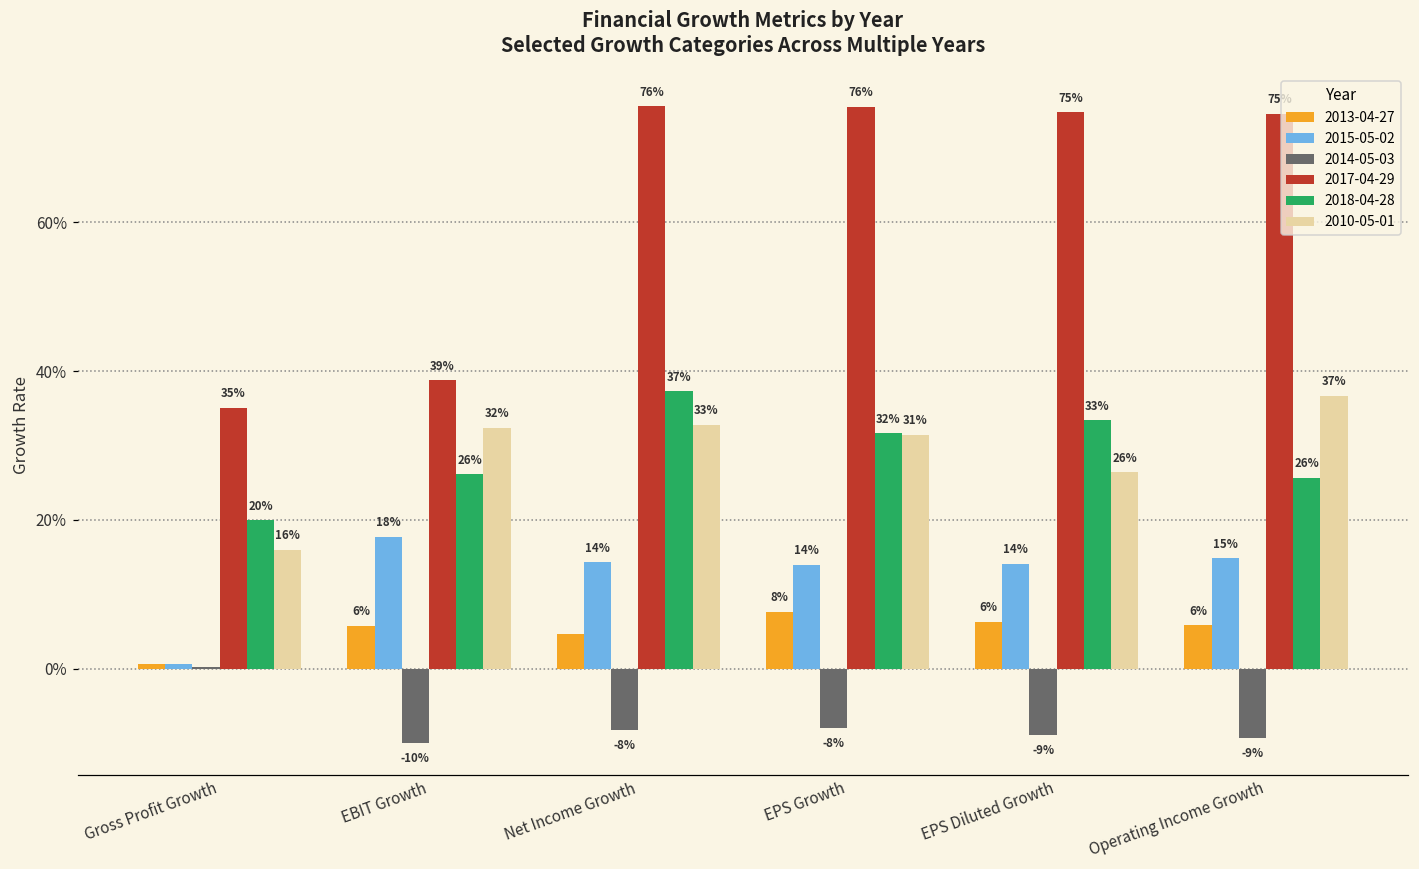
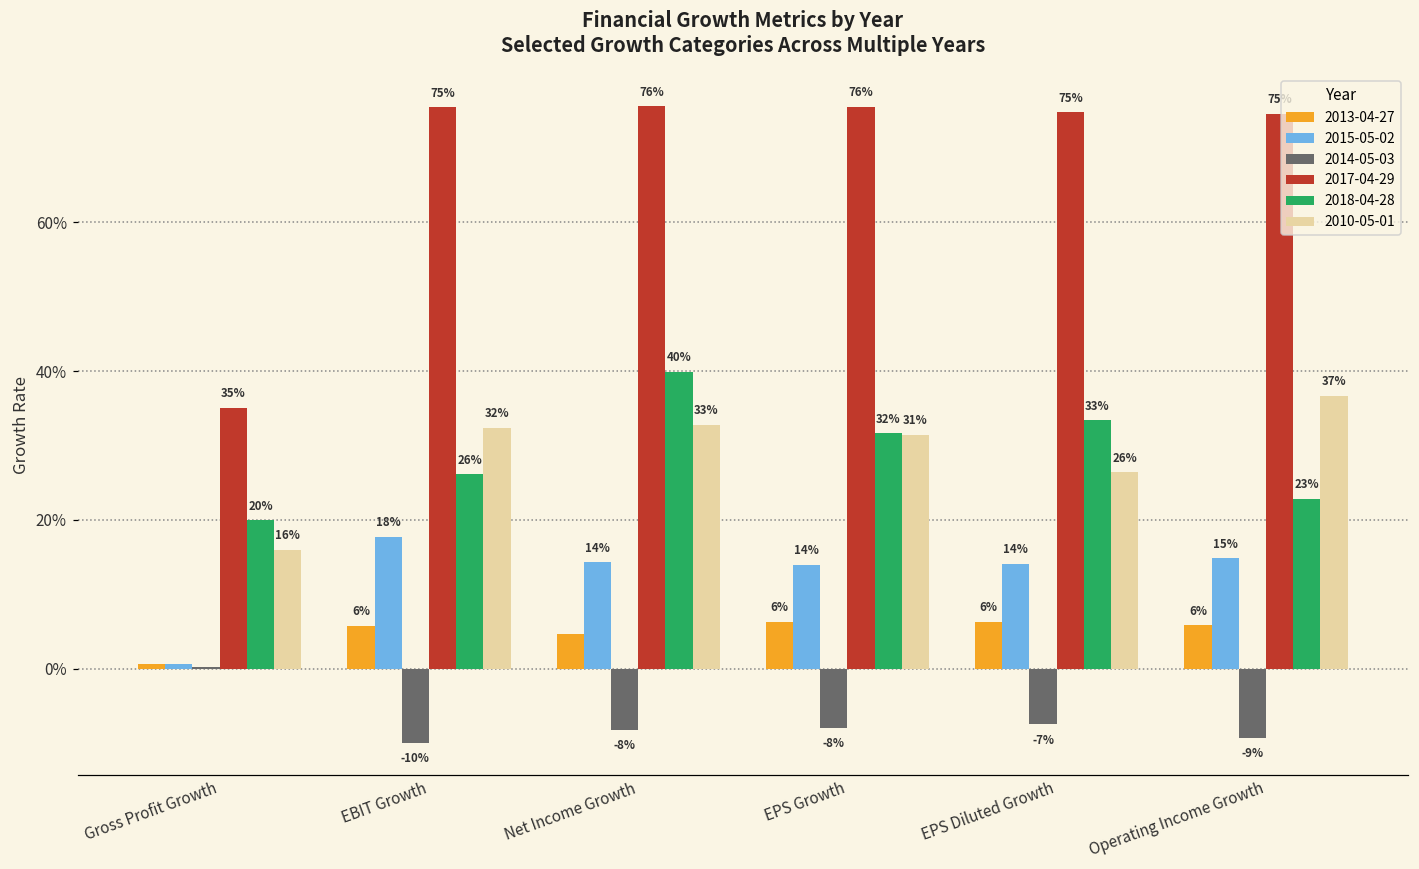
  {
    "2013-04-27": {
      "EBIT Growth": "6%",
-     "EPS Growth": "8%",
+     "EPS Growth": "6%",
      "EPS Diluted Growth": "6%",
      "Operating Income Growth": "6%"
    },
    "2015-05-02": {
      "EBIT Growth": "18%",
      "Net Income Growth": "14%",
      "EPS Growth": "14%",
      "EPS Diluted Growth": "14%",
      "Operating Income Growth": "15%"
    },
    "2014-05-03": {
      "EBIT Growth": "-10%",
      "Net Income Growth": "-8%",
      "EPS Growth": "-8%",
-     "EPS Diluted Growth": "-9%",
+     "EPS Diluted Growth": "-7%",
      "Operating Income Growth": "-9%"
    },
    "2017-04-29": {
      "Gross Profit Growth": "35%",
-     "EBIT Growth": "39%",
+     "EBIT Growth": "75%",
      "Net Income Growth": "76%",
      "EPS Growth": "76%",
      "EPS Diluted Growth": "75%"
    },
    "2018-04-28": {
      "Gross Profit Growth": "20%",
      "EBIT Growth": "26%",
-     "Net Income Growth": "37%",
+     "Net Income Growth": "40%",
      "EPS Growth": "32%",
      "EPS Diluted Growth": "33%",
-     "Operating Income Growth": "26%"
+     "Operating Income Growth": "23%"
    },
    "2010-05-01": {
      "Gross Profit Growth": "16%",
      "EBIT Growth": "32%",
      "Net Income Growth": "33%",
      "EPS Growth": "31%",
      "EPS Diluted Growth": "26%",
      "Operating Income Growth": "37%"
    }
  }
